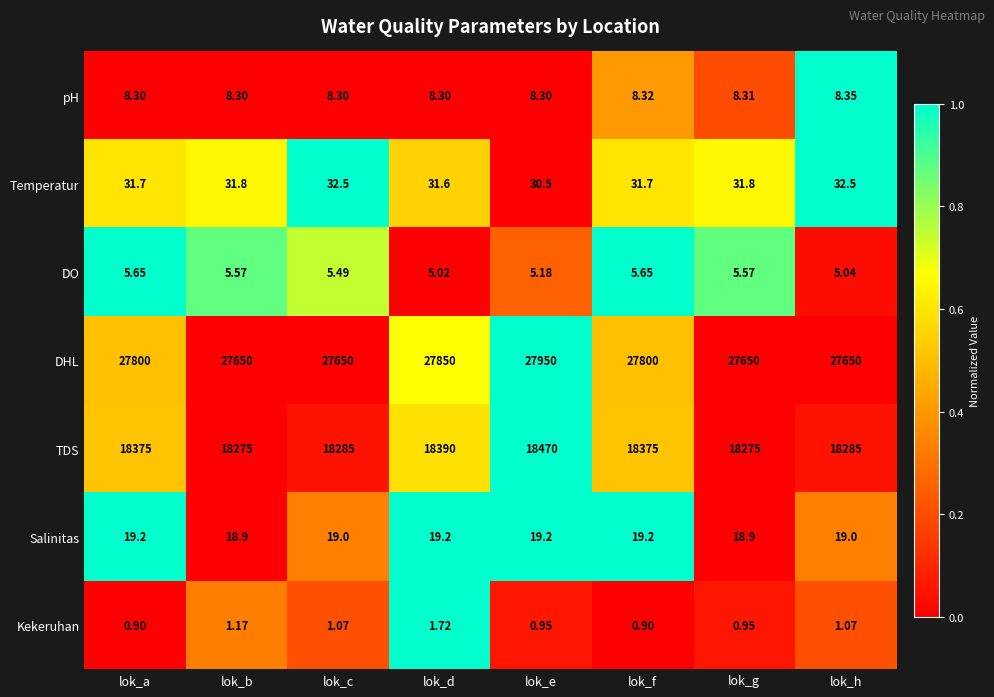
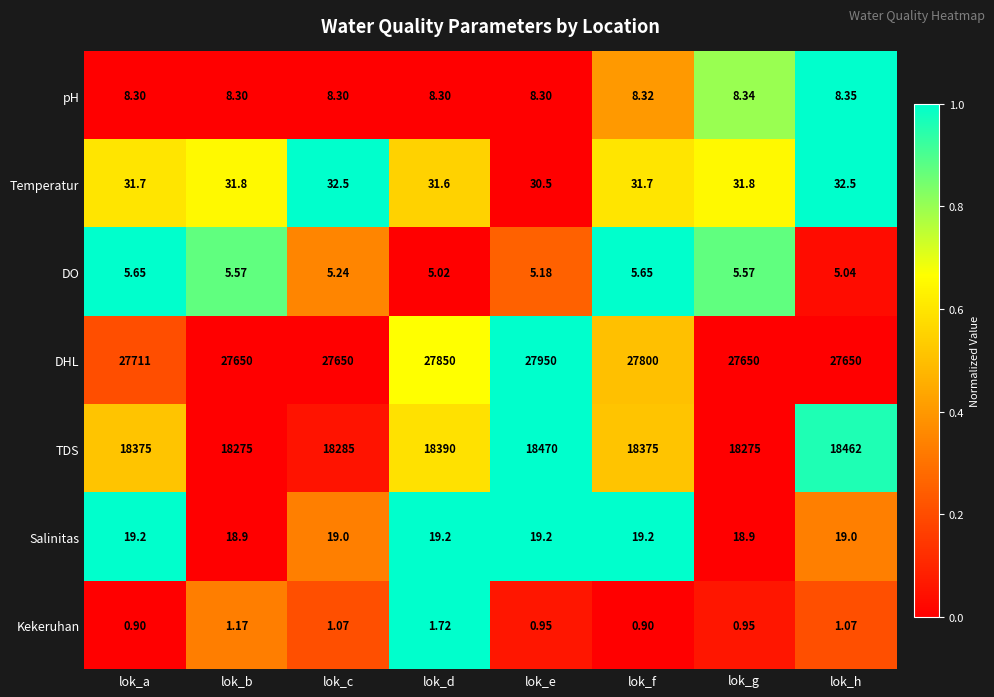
  {
    "pH": {
      "lok_a": 8.30,
      "lok_b": 8.30,
      "lok_c": 8.30,
      "lok_d": 8.30,
      "lok_e": 8.30,
      "lok_f": 8.32,
-     "lok_g": 8.31,
+     "lok_g": 8.34,
      "lok_h": 8.35
    },
    "Temperatur": {
      "lok_a": 31.7,
      "lok_b": 31.8,
      "lok_c": 32.5,
      "lok_d": 31.6,
      "lok_e": 30.5,
      "lok_f": 31.7,
      "lok_g": 31.8,
      "lok_h": 32.5
    },
    "DO": {
      "lok_a": 5.65,
      "lok_b": 5.57,
-     "lok_c": 5.49,
+     "lok_c": 5.24,
      "lok_d": 5.02,
      "lok_e": 5.18,
      "lok_f": 5.65,
      "lok_g": 5.57,
      "lok_h": 5.04
    },
    "DHL": {
-     "lok_a": 27800,
+     "lok_a": 27711,
      "lok_b": 27650,
      "lok_c": 27650,
      "lok_d": 27850,
      "lok_e": 27950,
      "lok_f": 27800,
      "lok_g": 27650,
      "lok_h": 27650
    },
    "TDS": {
      "lok_a": 18375,
      "lok_b": 18275,
      "lok_c": 18285,
      "lok_d": 18390,
      "lok_e": 18470,
      "lok_f": 18375,
      "lok_g": 18275,
-     "lok_h": 18285
+     "lok_h": 18462
    },
    "Salinitas": {
      "lok_a": 19.2,
      "lok_b": 18.9,
      "lok_c": 19.0,
      "lok_d": 19.2,
      "lok_e": 19.2,
      "lok_f": 19.2,
      "lok_g": 18.9,
      "lok_h": 19.0
    },
    "Kekeruhan": {
      "lok_a": 0.90,
      "lok_b": 1.17,
      "lok_c": 1.07,
      "lok_d": 1.72,
      "lok_e": 0.95,
      "lok_f": 0.90,
      "lok_g": 0.95,
      "lok_h": 1.07
    }
  }
